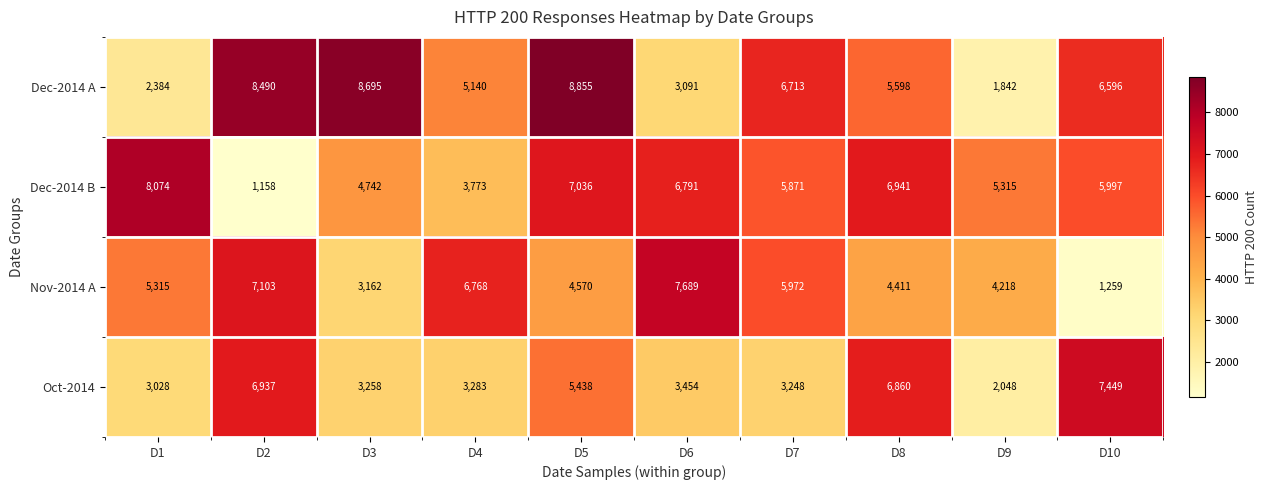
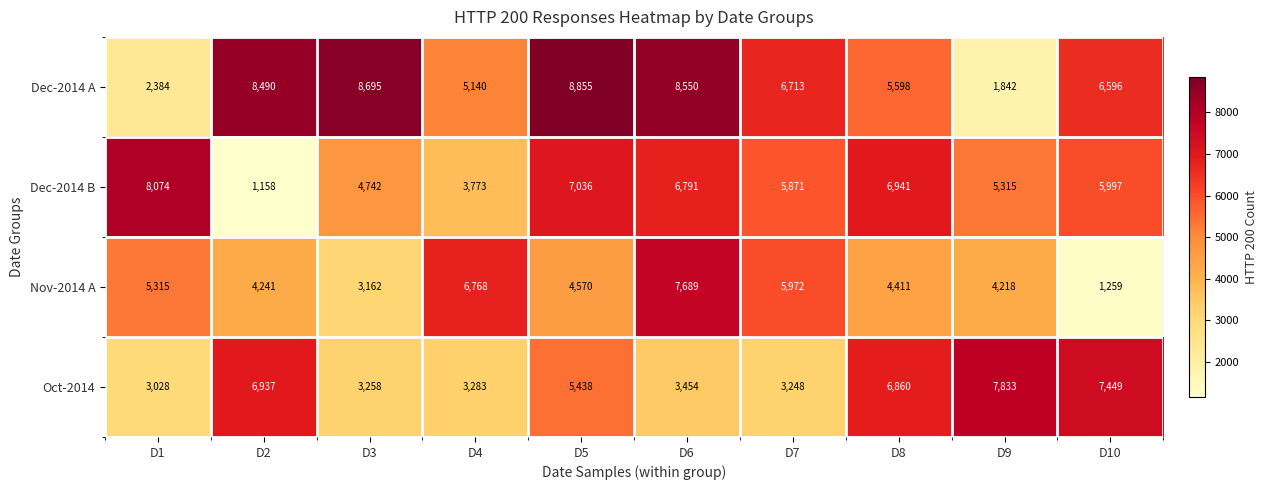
  {
    "Dec-2014 A": {
      "D1": "2,384",
      "D2": "8,490",
      "D3": "8,695",
      "D4": "5,140",
      "D5": "8,855",
-     "D6": "3,091",
+     "D6": "8,550",
      "D7": "6,713",
      "D8": "5,598",
      "D9": "1,842",
      "D10": "6,596"
    },
    "Dec-2014 B": {
      "D1": "8,074",
      "D2": "1,158",
      "D3": "4,742",
      "D4": "3,773",
      "D5": "7,036",
      "D6": "6,791",
      "D7": "5,871",
      "D8": "6,941",
      "D9": "5,315",
      "D10": "5,997"
    },
    "Nov-2014 A": {
      "D1": "5,315",
-     "D2": "7,103",
+     "D2": "4,241",
      "D3": "3,162",
      "D4": "6,768",
      "D5": "4,570",
      "D6": "7,689",
      "D7": "5,972",
      "D8": "4,411",
      "D9": "4,218",
      "D10": "1,259"
    },
    "Oct-2014": {
      "D1": "3,028",
      "D2": "6,937",
      "D3": "3,258",
      "D4": "3,283",
      "D5": "5,438",
      "D6": "3,454",
      "D7": "3,248",
      "D8": "6,860",
-     "D9": "2,048",
+     "D9": "7,833",
      "D10": "7,449"
    }
  }
